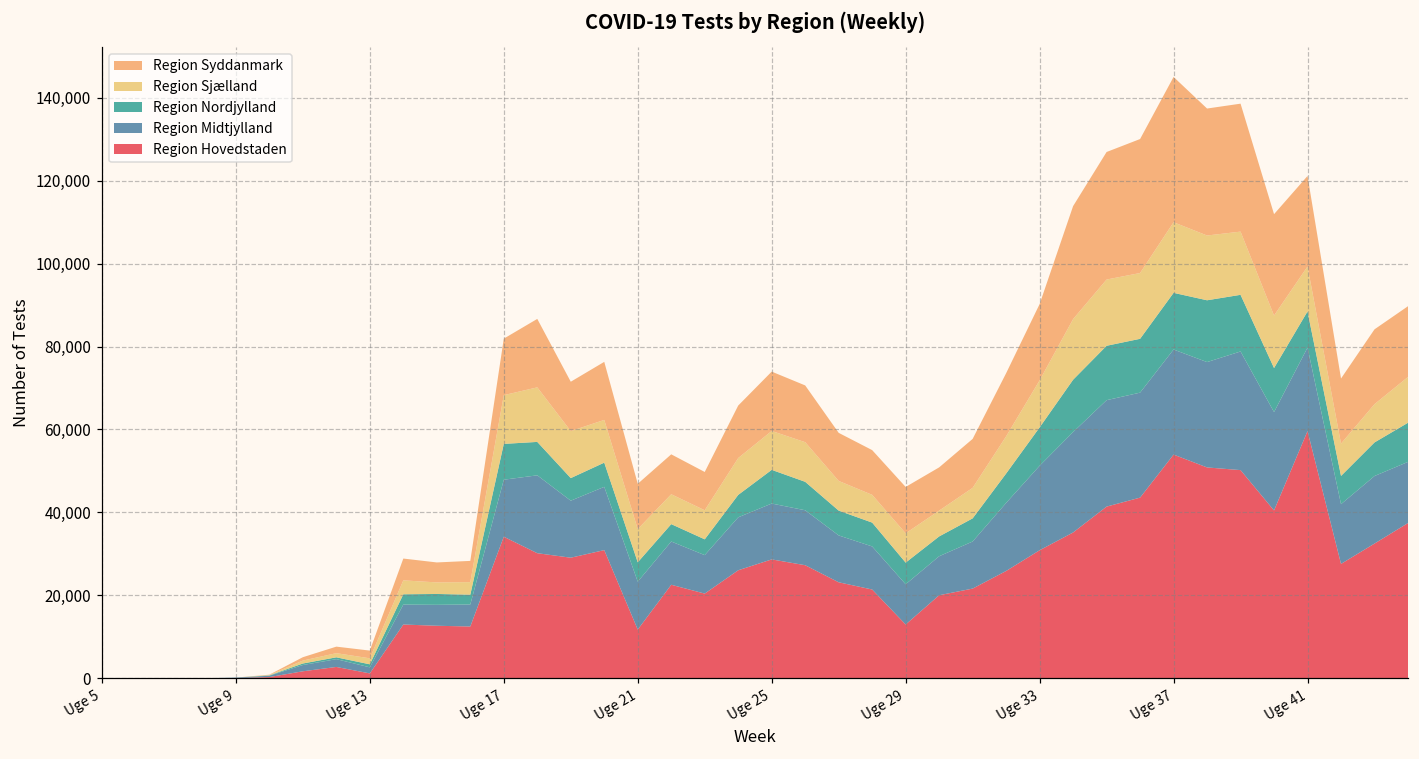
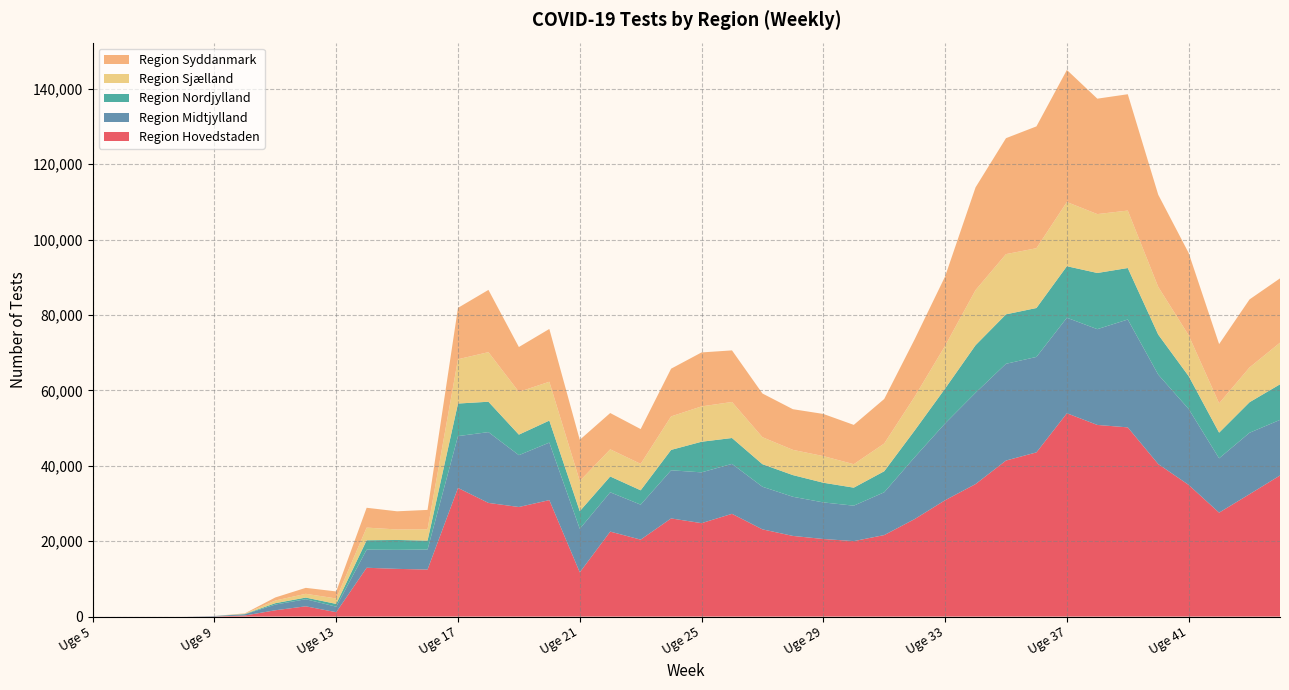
  {
    "Region Hovedstaden": {
      "Uge 13": "1,000",
      "Uge 17": "34,000",
      "Uge 21": "12,000",
-     "Uge 25": "29,000",
-     "Uge 29": "13,000",
+     "Uge 25": "25,000",
+     "Uge 29": "21,000",
      "Uge 33": "31,000",
      "Uge 37": "54,000",
-     "Uge 41": "60,000"
+     "Uge 41": "35,000"
    }
  }
